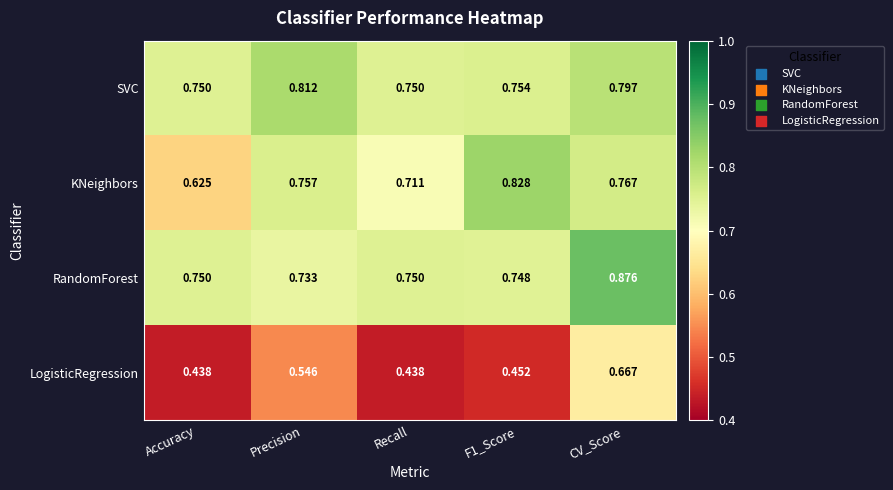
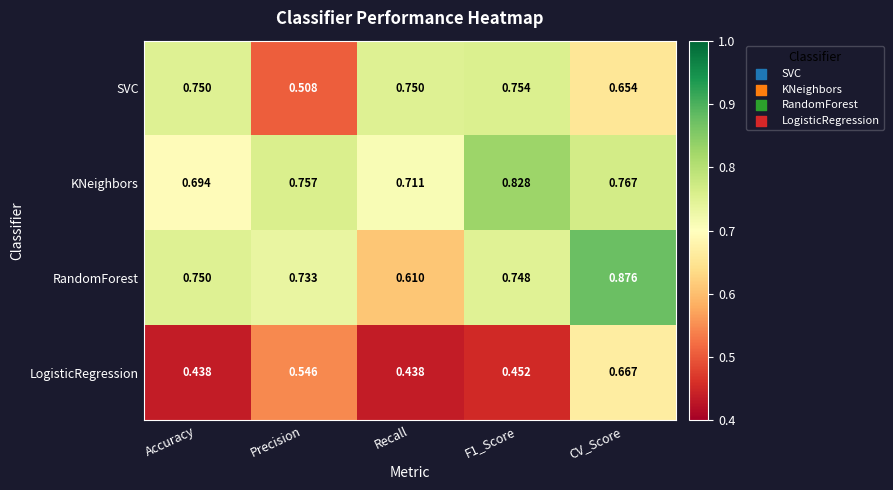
  {
    "SVC": {
      "Accuracy": 0.750,
-     "Precision": 0.812,
+     "Precision": 0.508,
      "Recall": 0.750,
      "F1_Score": 0.754,
-     "CV_Score": 0.797
+     "CV_Score": 0.654
    },
    "KNeighbors": {
-     "Accuracy": 0.625,
+     "Accuracy": 0.694,
      "Precision": 0.757,
      "Recall": 0.711,
      "F1_Score": 0.828,
      "CV_Score": 0.767
    },
    "RandomForest": {
      "Accuracy": 0.750,
      "Precision": 0.733,
-     "Recall": 0.750,
+     "Recall": 0.610,
      "F1_Score": 0.748,
      "CV_Score": 0.876
    },
    "LogisticRegression": {
      "Accuracy": 0.438,
      "Precision": 0.546,
      "Recall": 0.438,
      "F1_Score": 0.452,
      "CV_Score": 0.667
    }
  }
